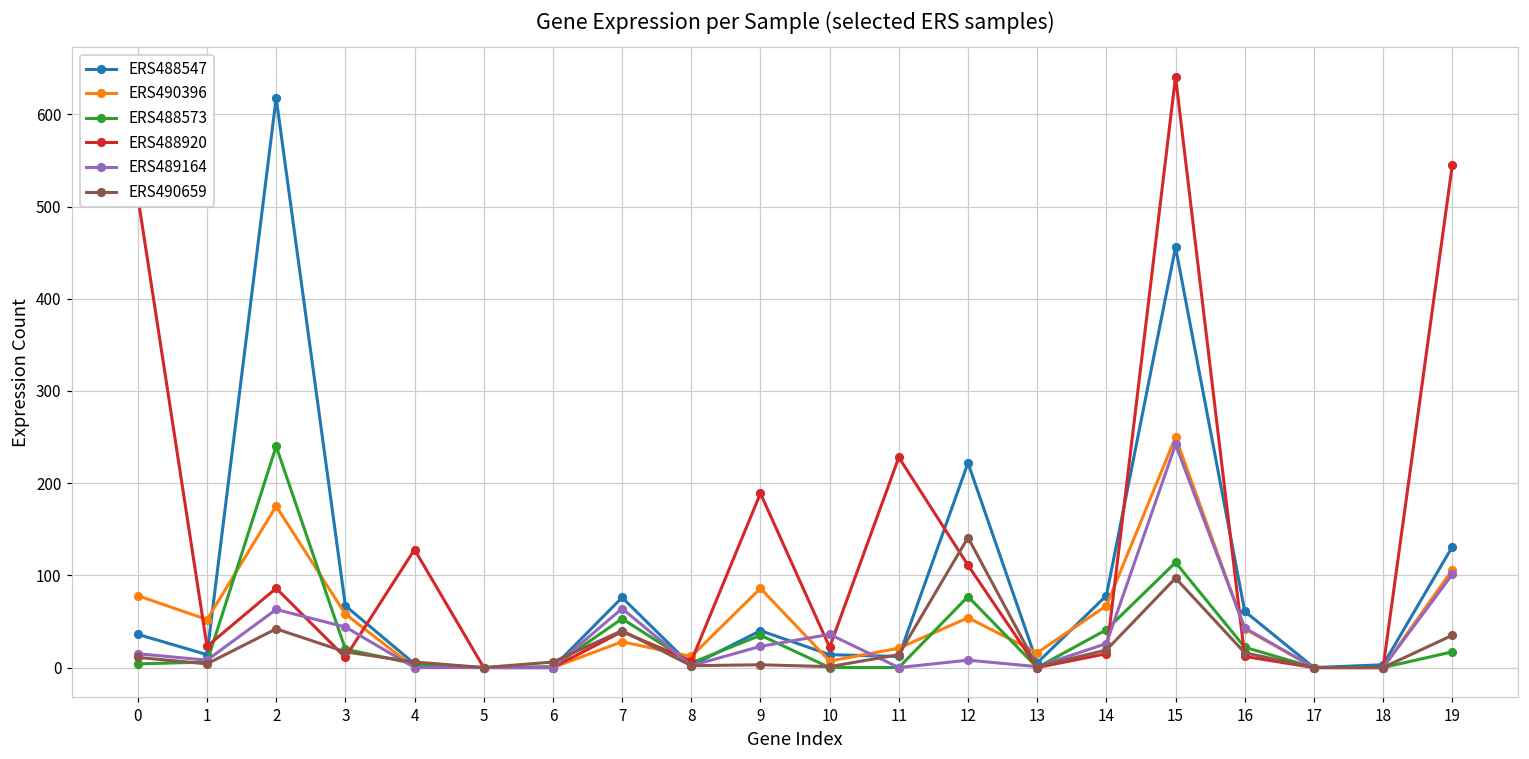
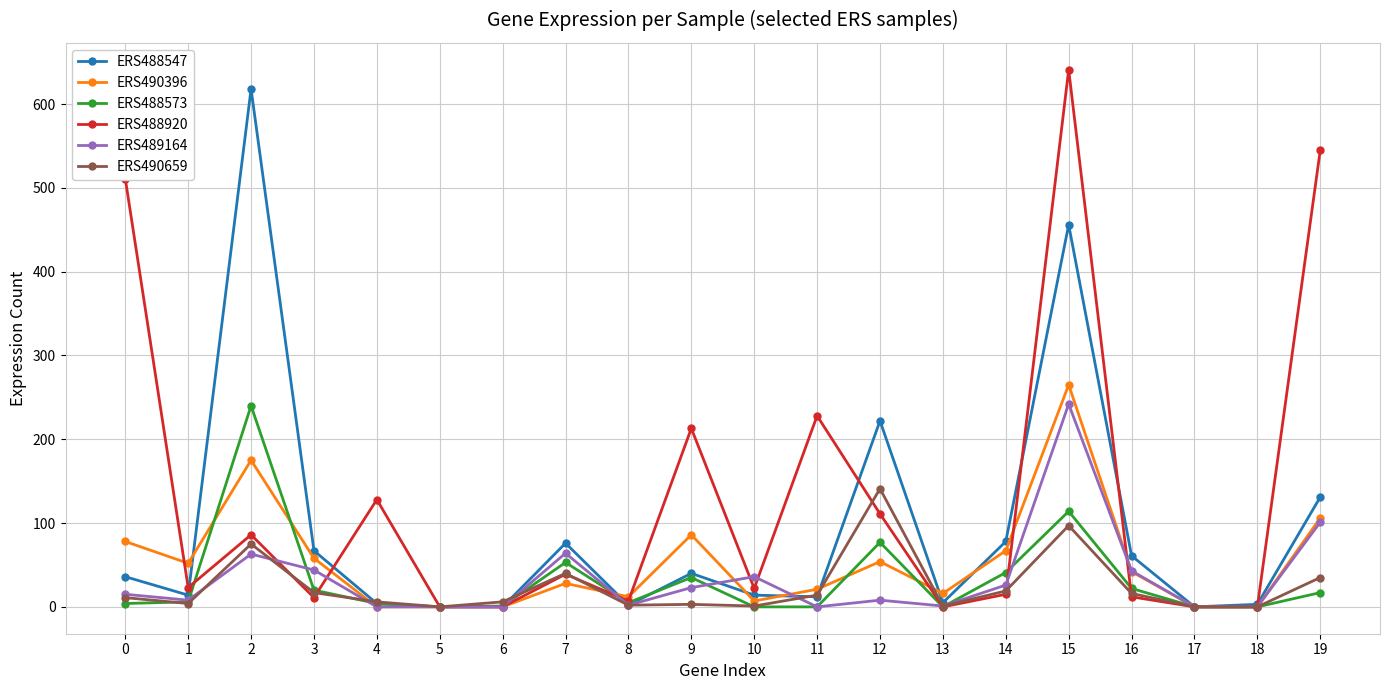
  {
    "ERS488547": {
      "0": 40,
      "1": 10,
      "2": 620,
      "3": 70,
      "7": 80,
      "9": 40,
      "10": 10,
      "12": 220,
      "13": 10,
      "14": 80,
      "15": 460,
      "16": 60,
      "18": 0,
      "19": 130
    },
    "ERS490396": {
      "0": 80,
      "1": 50,
      "2": 180,
      "3": 60,
      "7": 30,
      "8": 10,
      "9": 90,
      "10": 10,
      "11": 20,
      "12": 50,
      "13": 20,
      "14": 70,
-     "15": 250,
+     "15": 270,
      "19": 110
    },
    "ERS488573": {
      "0": 0,
      "2": 240,
      "7": 50,
      "9": 40,
      "12": 80,
      "14": 40,
      "15": 110,
      "16": 20,
      "19": 20
    },
    "ERS488920": {
      "1": 20,
      "2": 90,
      "3": 10,
      "4": 130,
-     "9": 190,
+     "9": 210,
      "10": 20,
      "11": 230,
      "12": 110,
      "14": 20,
      "15": 640,
      "16": 10,
      "19": 550
    },
    "ERS489164": {
      "0": 20,
      "2": 60,
      "3": 40,
      "7": 60,
      "9": 20,
      "10": 40,
      "12": 10,
      "14": 30,
      "15": 240,
      "19": 100
    },
    "ERS490659": {
      "0": 10,
-     "2": 40,
+     "2": 80,
      "6": 10,
      "9": 0,
      "12": 140,
      "14": 20,
      "15": 100,
      "16": 20,
      "19": 40
    }
  }
